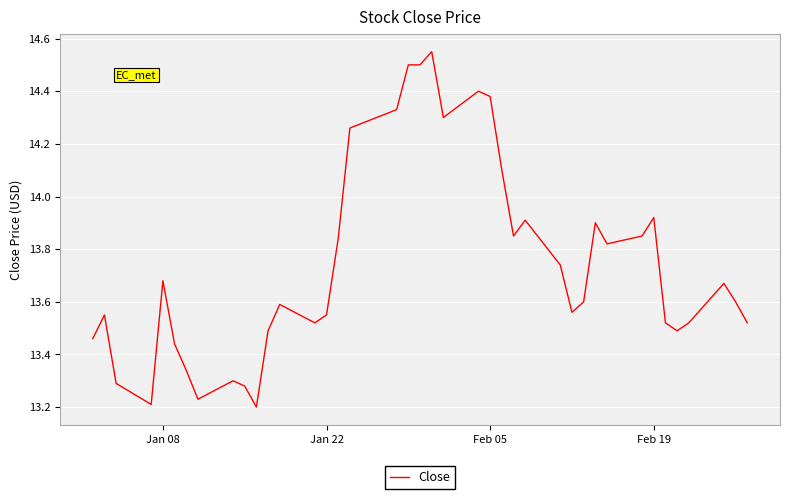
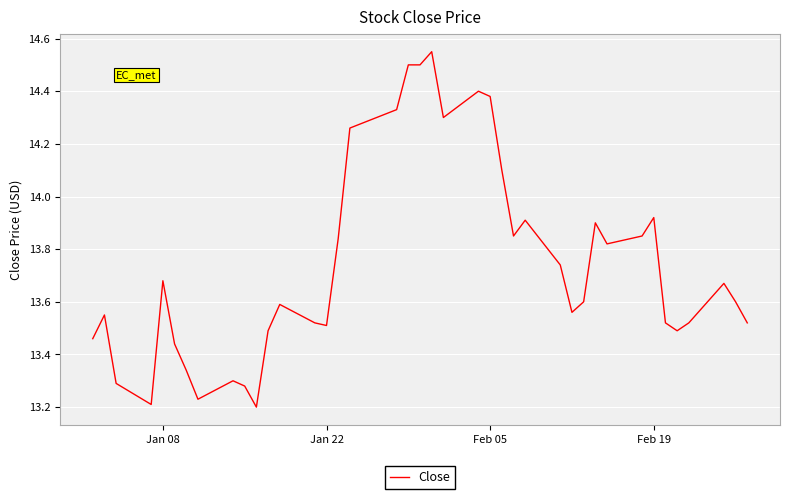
  {
    "Jan 08": 13.68,
-   "Jan 22": 13.55,
+   "Jan 22": 13.51,
    "Feb 05": 14.38,
    "Feb 19": 13.92
  }
